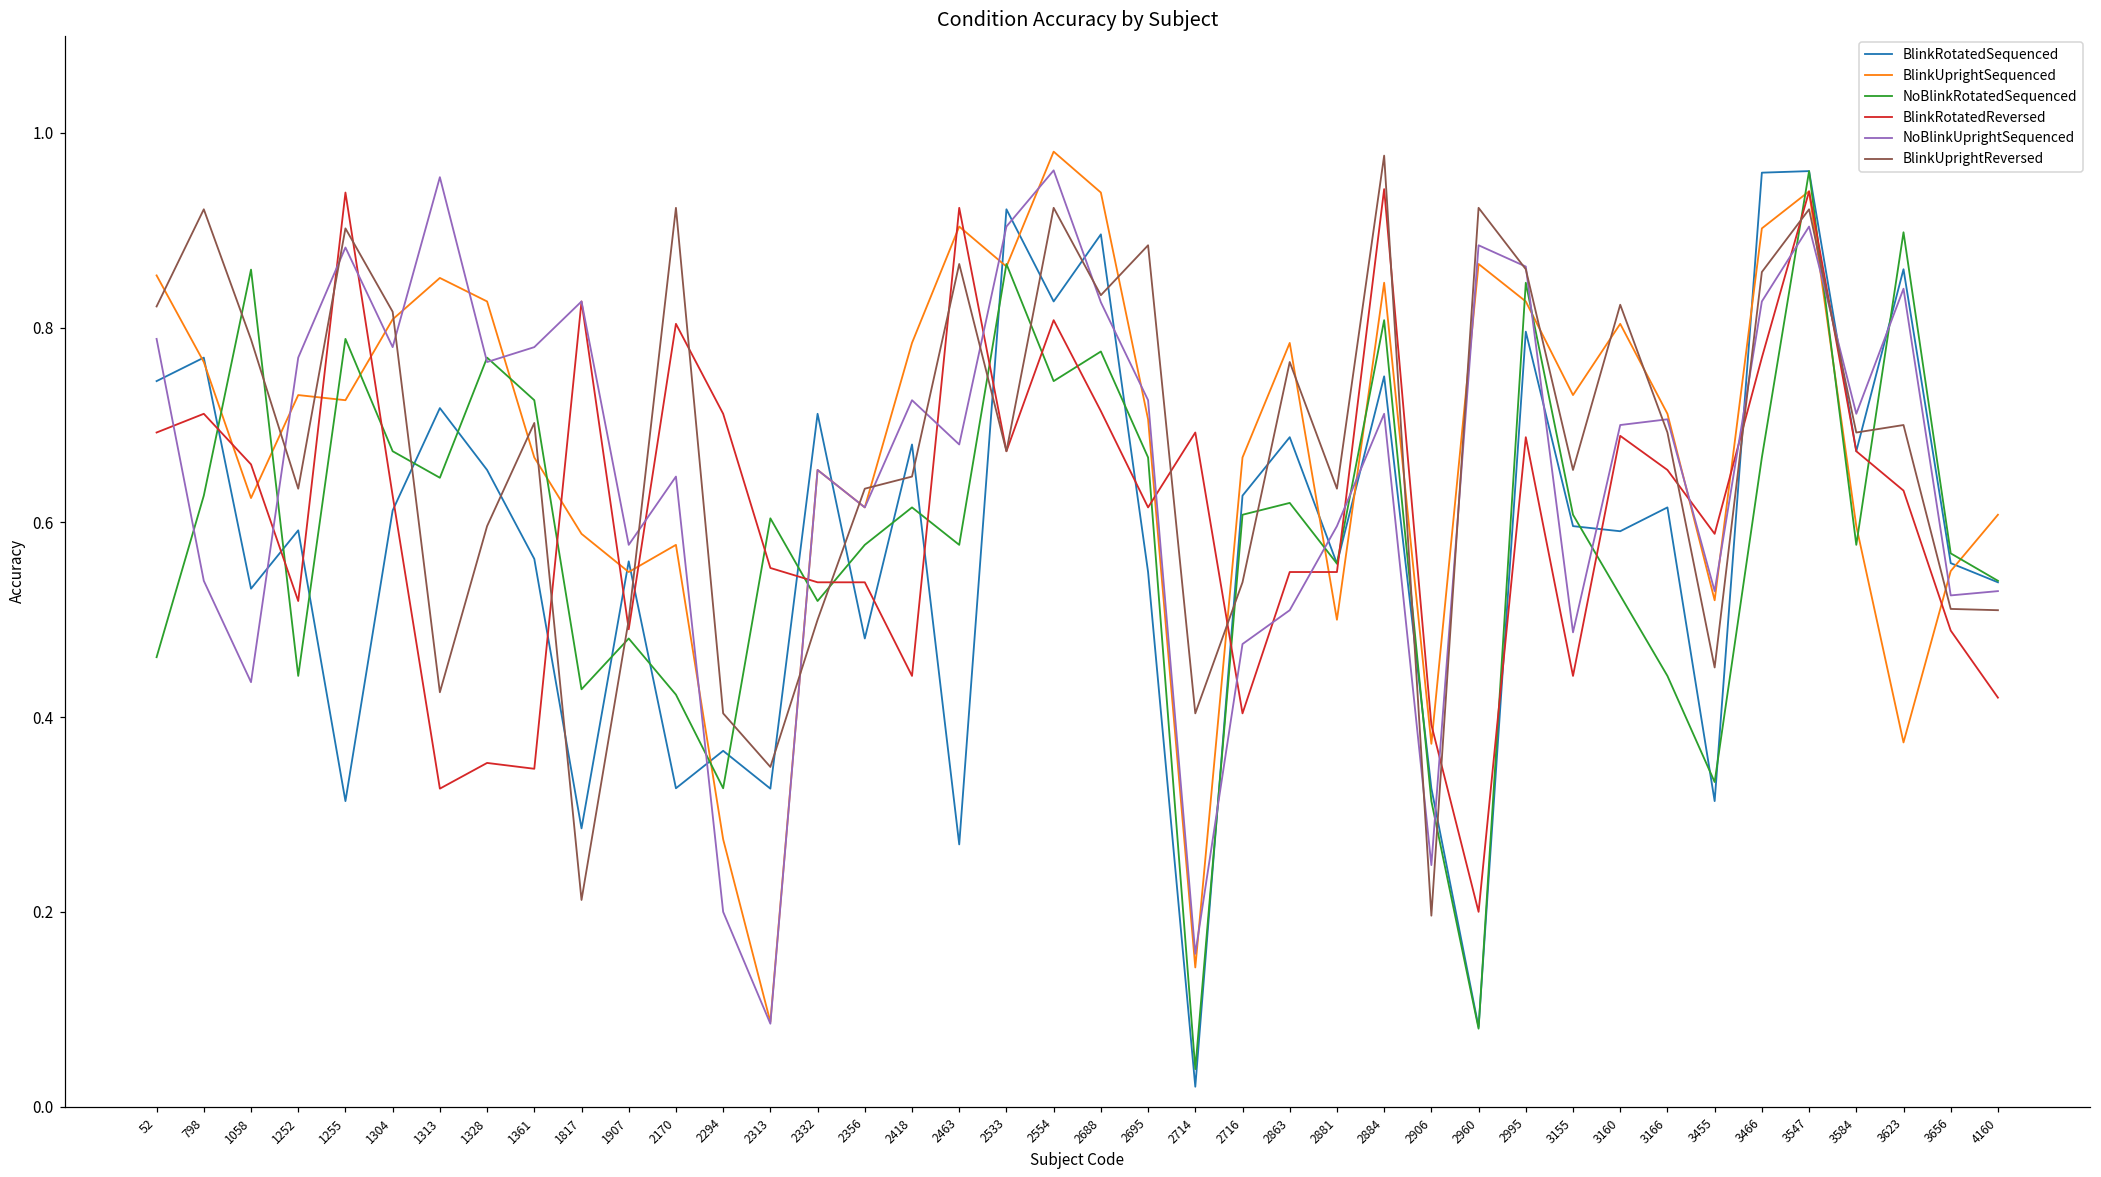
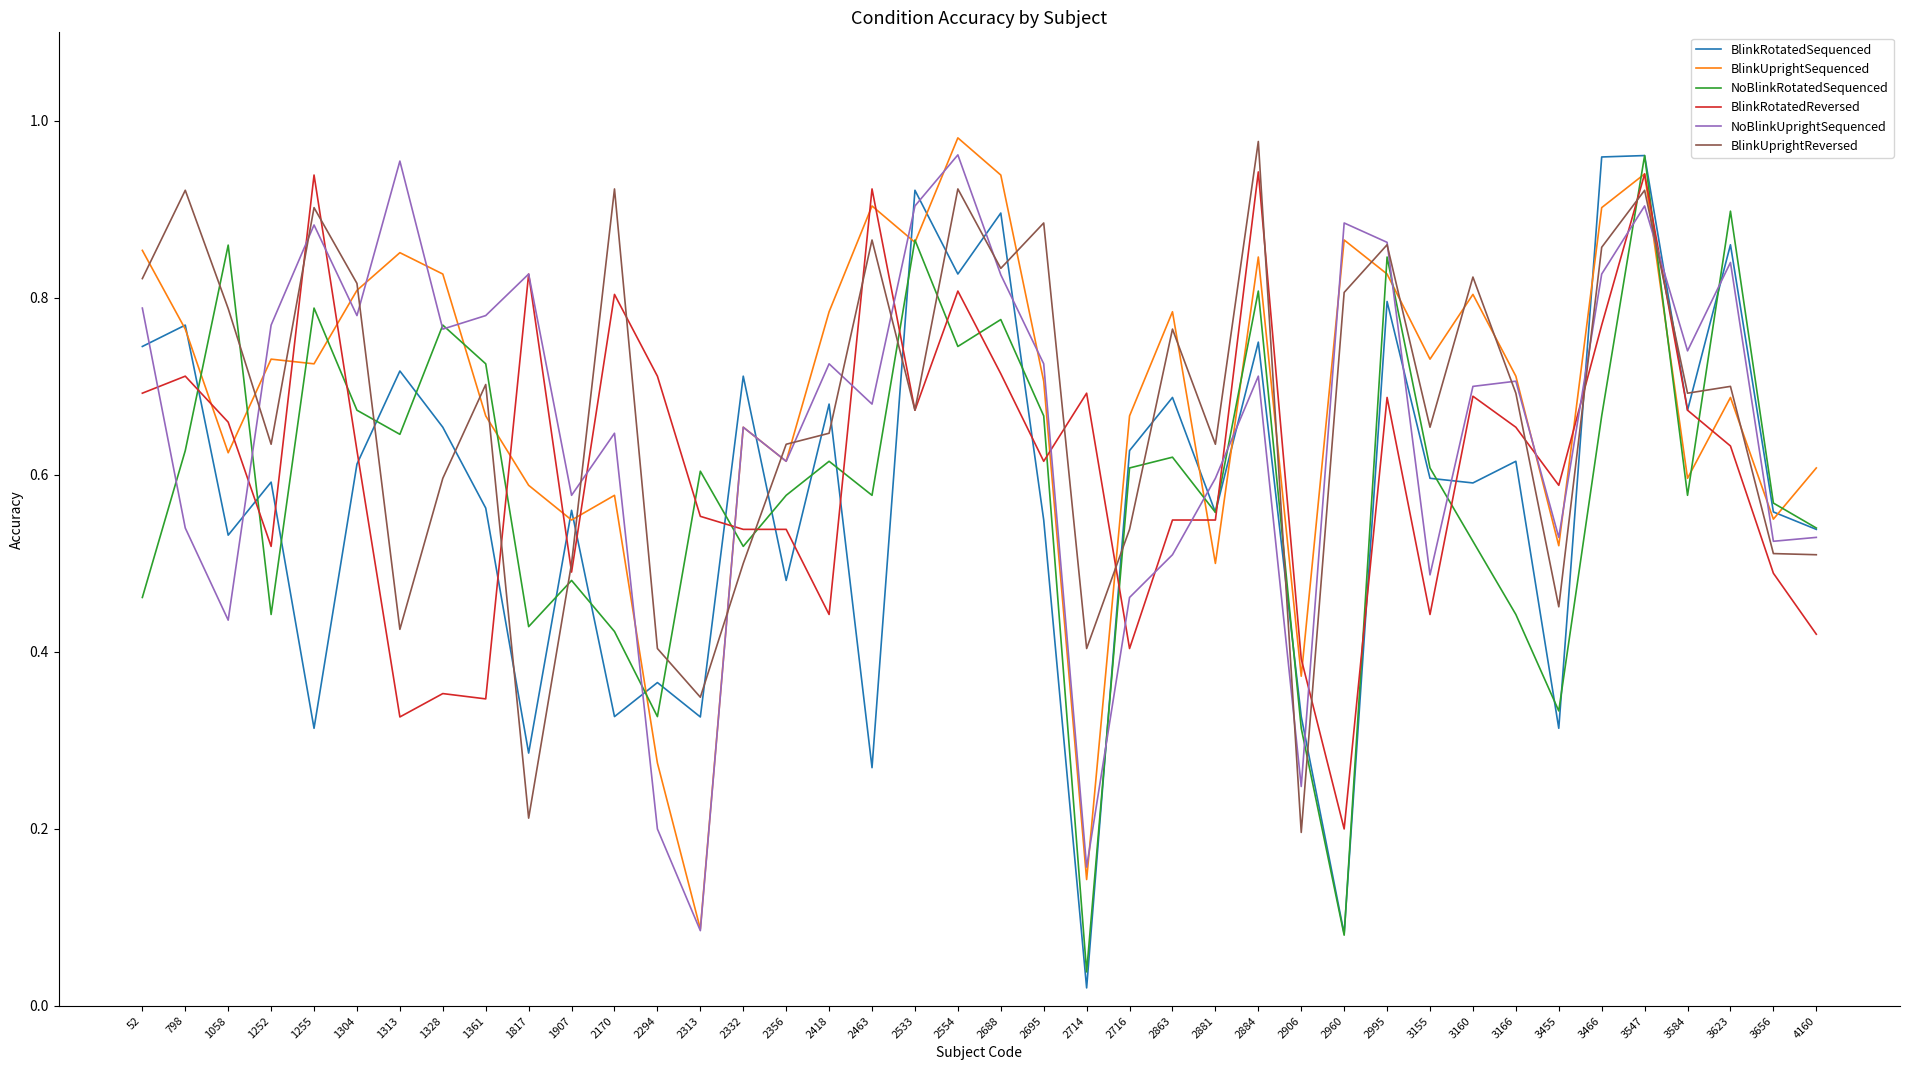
  {
    "BlinkUprightSequenced": {
      "52": 0.85,
      "798": 0.76,
      "1058": 0.63,
      "1252": 0.73,
      "1255": 0.73,
      "1304": 0.81,
      "1313": 0.85,
      "1328": 0.83,
      "1361": 0.67,
      "1817": 0.59,
      "1907": 0.55,
      "2170": 0.58,
      "2294": 0.27,
      "2418": 0.78,
      "2463": 0.90,
      "2554": 0.98,
      "2688": 0.94,
      "2695": 0.71,
      "2714": 0.14,
      "2716": 0.67,
      "2863": 0.78,
      "2881": 0.50,
      "2884": 0.85,
      "2906": 0.37,
      "2960": 0.87,
      "2995": 0.83,
      "3155": 0.73,
      "3160": 0.80,
      "3166": 0.71,
      "3455": 0.52,
      "3466": 0.90,
      "3584": 0.60,
-     "3623": 0.37,
+     "3623": 0.69,
      "3656": 0.55,
      "4160": 0.61
    },
    "NoBlinkUprightSequenced": {
      "52": 0.79,
      "798": 0.54,
      "1058": 0.44,
      "1252": 0.77,
      "1255": 0.88,
      "1304": 0.78,
      "1313": 0.95,
      "1328": 0.76,
      "1361": 0.78,
      "1907": 0.58,
      "2170": 0.65,
      "2294": 0.20,
      "2418": 0.73,
      "2463": 0.68,
      "2533": 0.90,
      "2554": 0.96,
      "2688": 0.83,
      "2695": 0.73,
      "2714": 0.16,
-     "2716": 0.48,
+     "2716": 0.46,
      "2863": 0.51,
      "2881": 0.60,
      "2884": 0.71,
      "2906": 0.25,
      "2960": 0.88,
      "3155": 0.49,
      "3160": 0.70,
      "3166": 0.71,
      "3455": 0.53,
      "3466": 0.83,
      "3547": 0.90,
-     "3584": 0.71,
+     "3584": 0.74,
      "3623": 0.84,
      "3656": 0.53,
      "4160": 0.53
    },
    "BlinkUprightReversed": {
      "52": 0.82,
      "798": 0.92,
      "1058": 0.79,
      "1252": 0.63,
      "1255": 0.90,
      "1304": 0.82,
      "1313": 0.43,
      "1328": 0.60,
      "1361": 0.70,
      "1817": 0.21,
      "1907": 0.50,
      "2170": 0.92,
      "2294": 0.40,
      "2313": 0.35,
      "2332": 0.50,
      "2356": 0.63,
      "2418": 0.65,
      "2463": 0.87,
      "2554": 0.92,
      "2688": 0.83,
      "2695": 0.88,
      "2714": 0.40,
      "2716": 0.54,
      "2863": 0.76,
      "2881": 0.63,
      "2884": 0.98,
      "2906": 0.20,
-     "2960": 0.92,
+     "2960": 0.81,
      "3155": 0.65,
      "3160": 0.82,
      "3166": 0.69,
      "3455": 0.45,
      "3466": 0.86,
      "3547": 0.92,
      "3584": 0.69,
      "3623": 0.70,
      "3656": 0.51,
      "4160": 0.51
    }
  }
